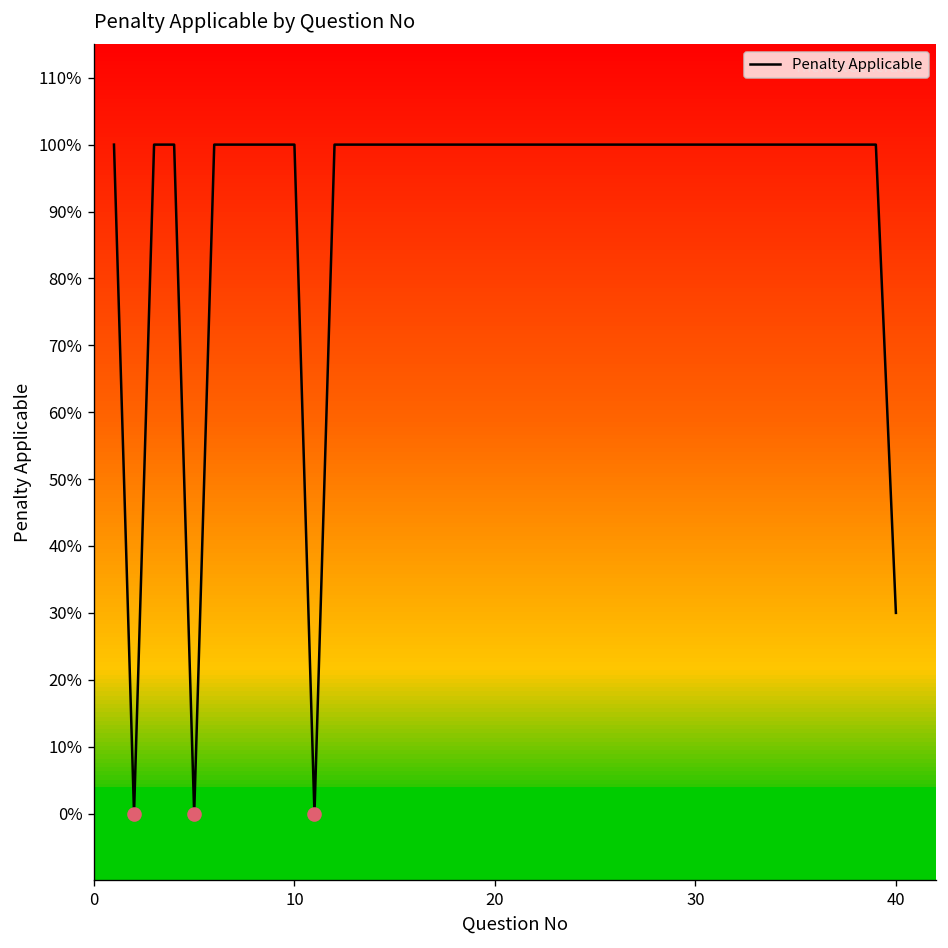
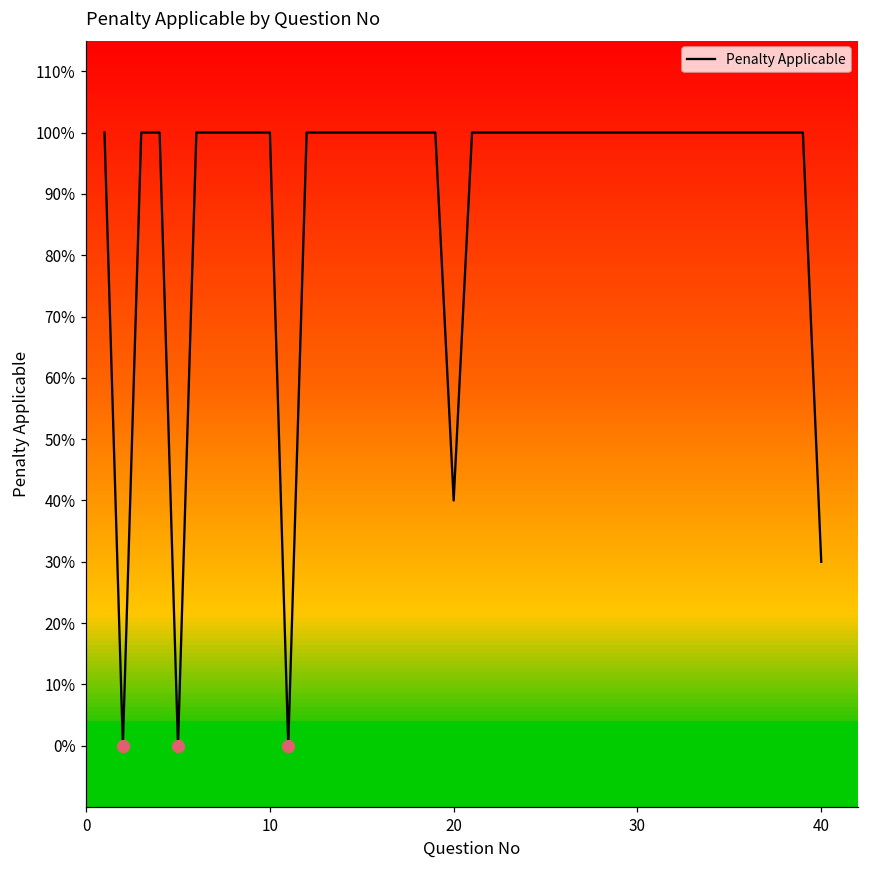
  {
    "Penalty Applicable": {
      "10": "100%",
-     "20": "100%",
+     "20": "40%",
      "30": "100%",
      "40": "30%"
    }
  }
